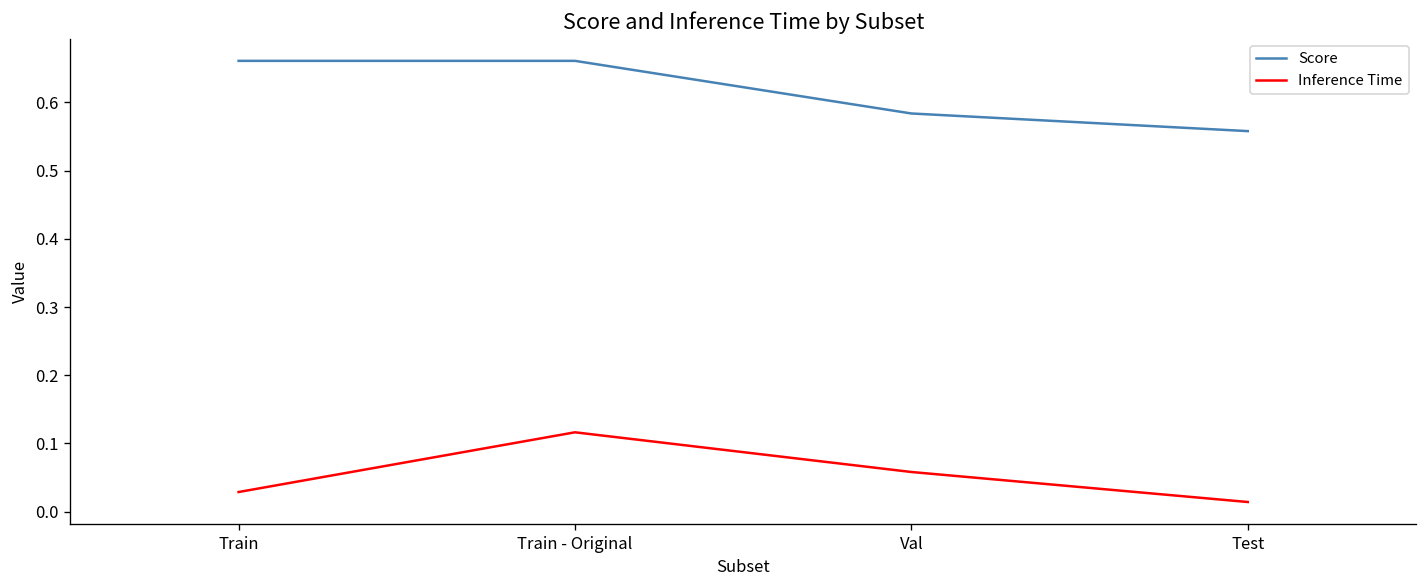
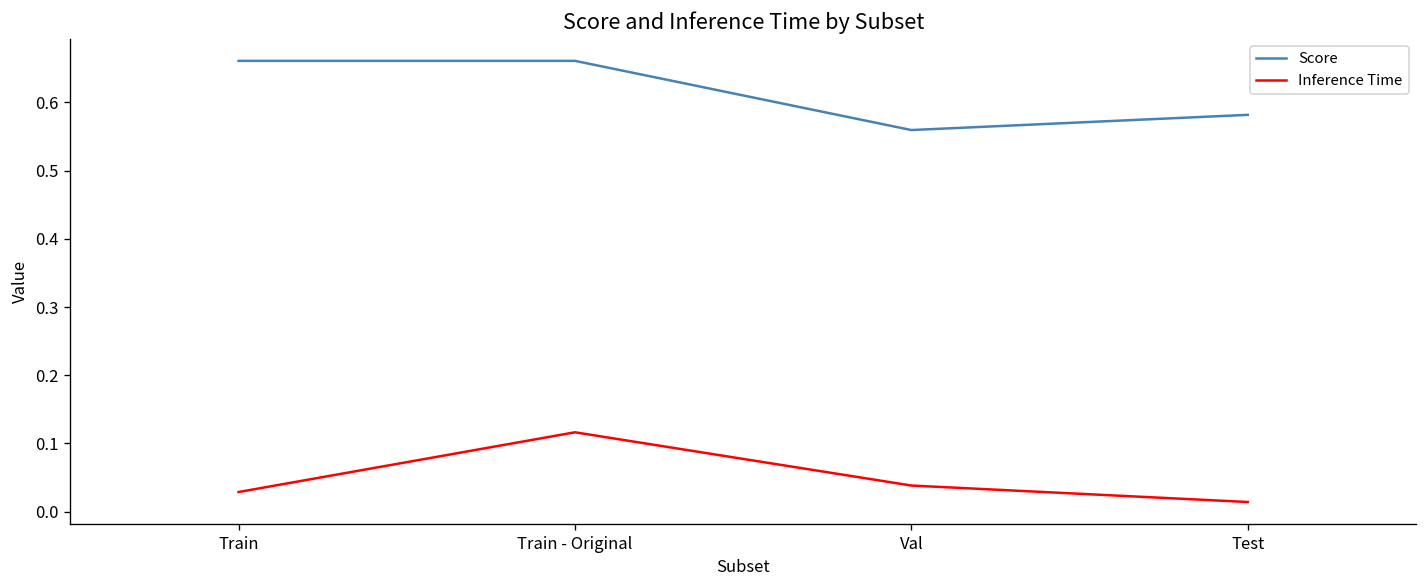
  {
    "Score": {
      "Train": 0.66,
      "Train - Original": 0.66,
-     "Val": 0.58,
-     "Test": 0.56
+     "Val": 0.56,
+     "Test": 0.58
    },
    "Inference Time": {
      "Train": 0.03,
      "Train - Original": 0.12,
-     "Val": 0.06,
+     "Val": 0.04,
      "Test": 0.01
    }
  }
